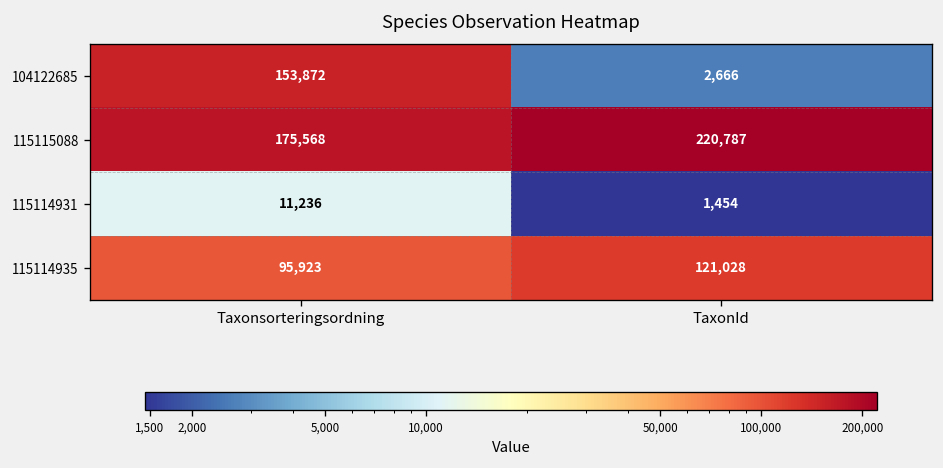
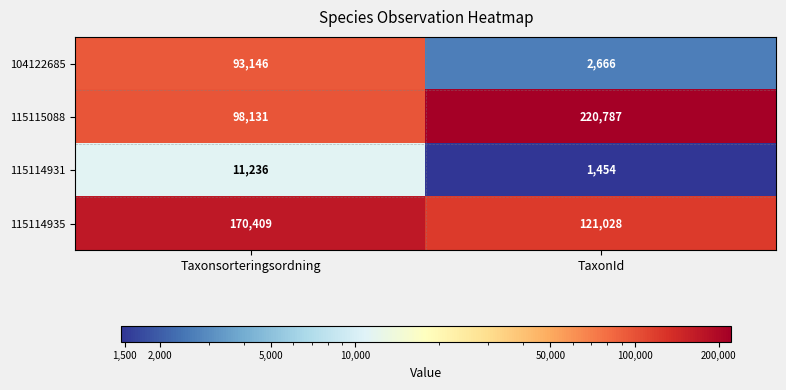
  {
    "104122685": {
-     "Taxonsorteringsordning": "153,872",
+     "Taxonsorteringsordning": "93,146",
      "TaxonId": "2,666"
    },
    "115115088": {
-     "Taxonsorteringsordning": "175,568",
+     "Taxonsorteringsordning": "98,131",
      "TaxonId": "220,787"
    },
    "115114931": {
      "Taxonsorteringsordning": "11,236",
      "TaxonId": "1,454"
    },
    "115114935": {
-     "Taxonsorteringsordning": "95,923",
+     "Taxonsorteringsordning": "170,409",
      "TaxonId": "121,028"
    }
  }
